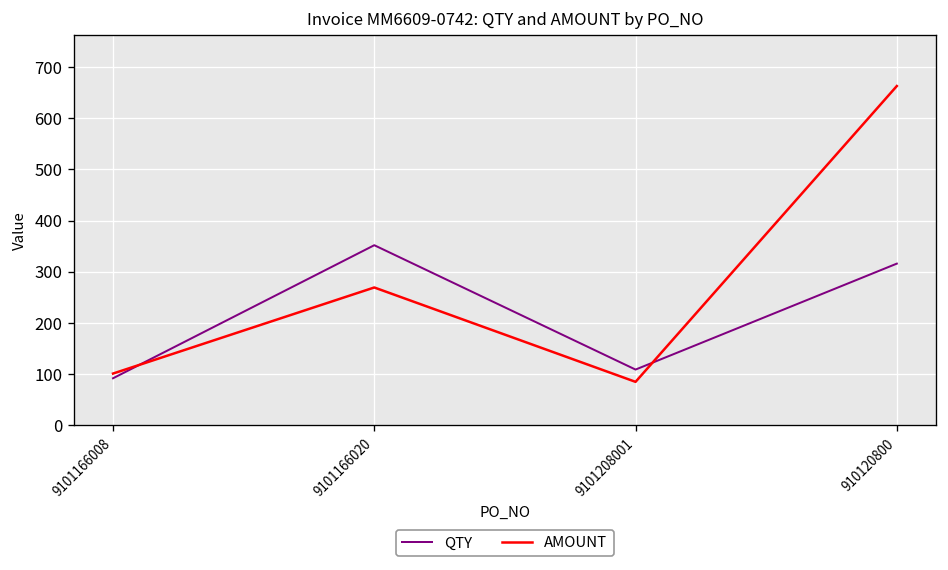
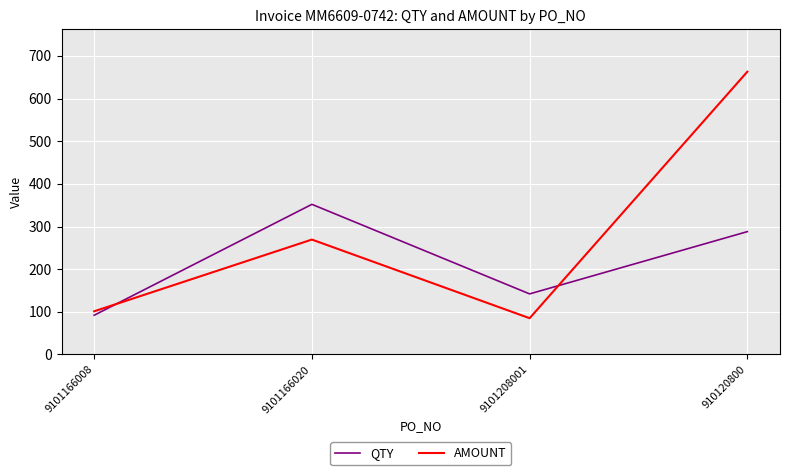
  {
    "QTY": {
      "9101166008": 90,
      "9101166020": 350,
-     "9101208001": 110,
-     "910120800": 320
+     "9101208001": 140,
+     "910120800": 290
    },
    "AMOUNT": {
      "9101166008": 100,
      "9101166020": 270,
      "9101208001": 90,
      "910120800": 660
    }
  }
